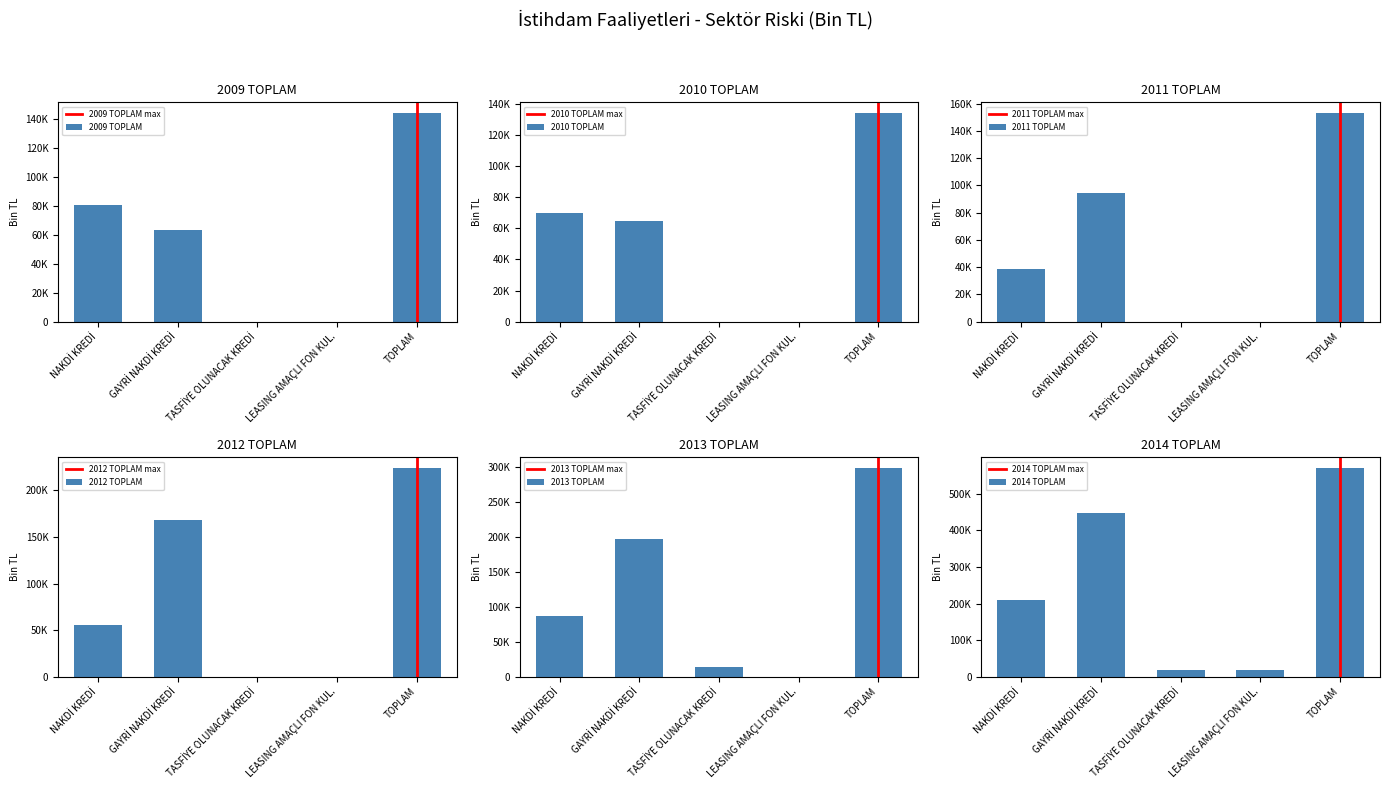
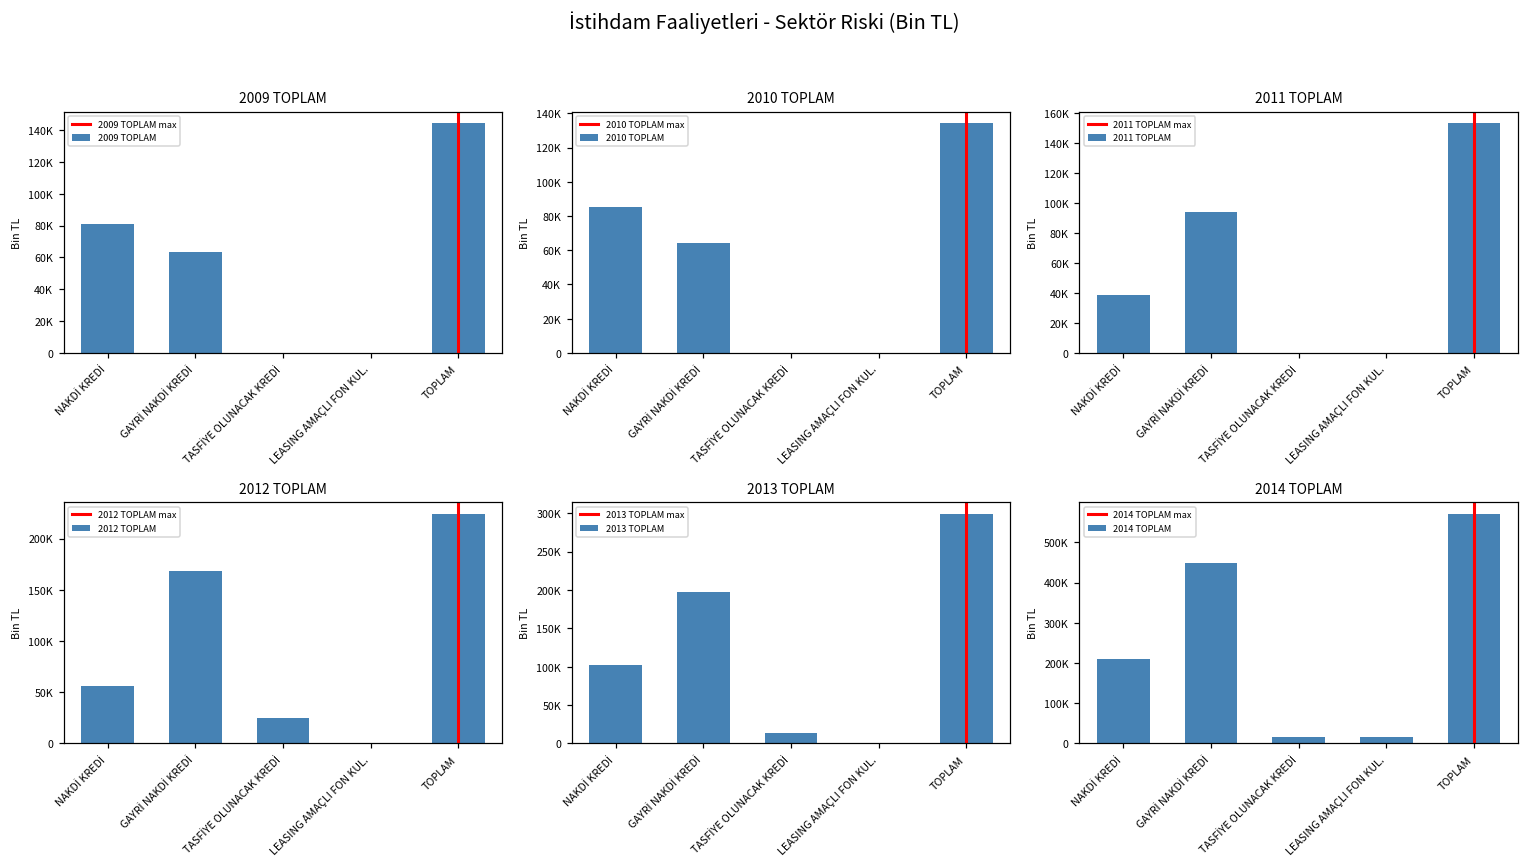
  {
    "2009 TOPLAM": {
      "NAKDİ KREDİ": 81000,
      "GAYRİ NAKDİ KREDİ": 63000,
      "TASFİYE OLUNACAK KREDİ": 0,
      "LEASING AMAÇLI FON KUL.": 0,
      "TOPLAM": 144000
    },
    "2010 TOPLAM": {
-     "NAKDİ KREDİ": 70000,
+     "NAKDİ KREDİ": 85000,
      "GAYRİ NAKDİ KREDİ": 64000,
      "TASFİYE OLUNACAK KREDİ": 0,
      "LEASING AMAÇLI FON KUL.": 0,
      "TOPLAM": 134000
    },
    "2011 TOPLAM": {
      "NAKDİ KREDİ": 39000,
      "GAYRİ NAKDİ KREDİ": 94000,
      "TASFİYE OLUNACAK KREDİ": 0,
      "LEASING AMAÇLI FON KUL.": 0,
      "TOPLAM": 153000
    },
    "2012 TOPLAM": {
      "NAKDİ KREDİ": 60000,
      "GAYRİ NAKDİ KREDİ": 170000,
-     "TASFİYE OLUNACAK KREDİ": 0,
+     "TASFİYE OLUNACAK KREDİ": 20000,
      "LEASING AMAÇLI FON KUL.": 0,
      "TOPLAM": 220000
    },
    "2013 TOPLAM": {
-     "NAKDİ KREDİ": 90000,
+     "NAKDİ KREDİ": 100000,
      "GAYRİ NAKDİ KREDİ": 200000,
      "TASFİYE OLUNACAK KREDİ": 10000,
      "LEASING AMAÇLI FON KUL.": 0,
      "TOPLAM": 300000
    },
    "2014 TOPLAM": {
      "NAKDİ KREDİ": 210000,
      "GAYRİ NAKDİ KREDİ": 450000,
      "TASFİYE OLUNACAK KREDİ": 20000,
      "LEASING AMAÇLI FON KUL.": 20000,
      "TOPLAM": 570000
    }
  }
